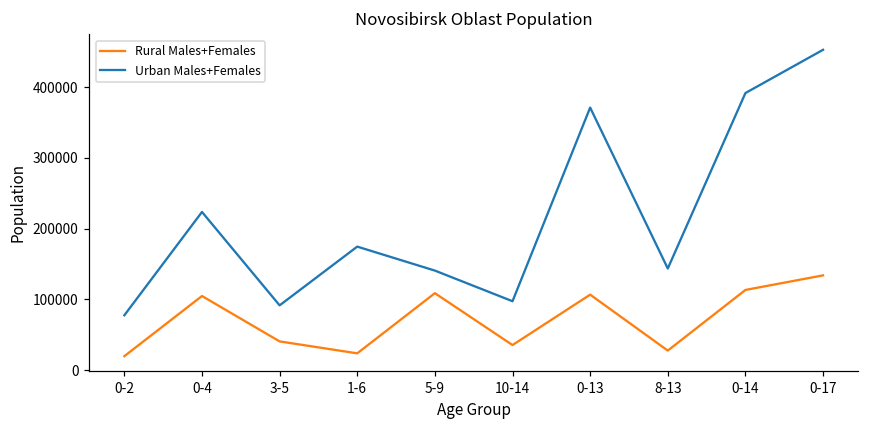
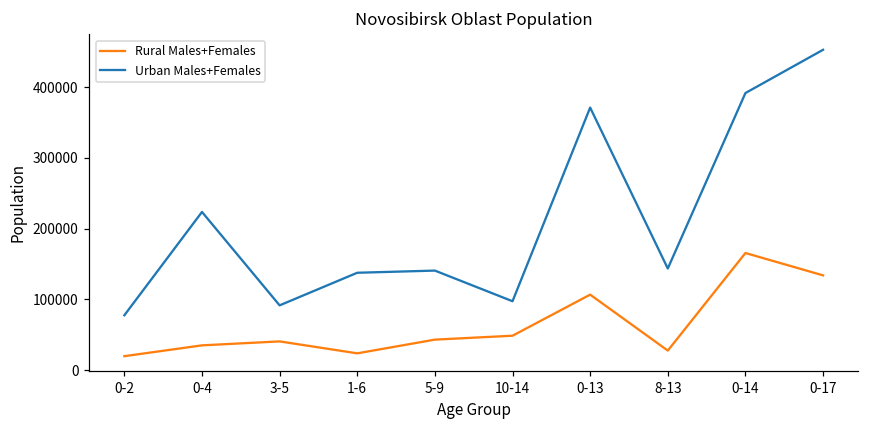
  {
    "Rural Males+Females": {
      "0-2": 20000,
-     "0-4": 100000,
+     "0-4": 30000,
      "3-5": 40000,
      "1-6": 20000,
-     "5-9": 110000,
-     "10-14": 40000,
+     "5-9": 40000,
+     "10-14": 50000,
      "0-13": 110000,
      "8-13": 30000,
-     "0-14": 110000,
+     "0-14": 170000,
      "0-17": 130000
    },
    "Urban Males+Females": {
      "0-2": 80000,
      "0-4": 220000,
      "3-5": 90000,
-     "1-6": 170000,
+     "1-6": 140000,
      "5-9": 140000,
      "10-14": 100000,
      "0-13": 370000,
      "8-13": 140000,
      "0-14": 390000,
      "0-17": 450000
    }
  }
